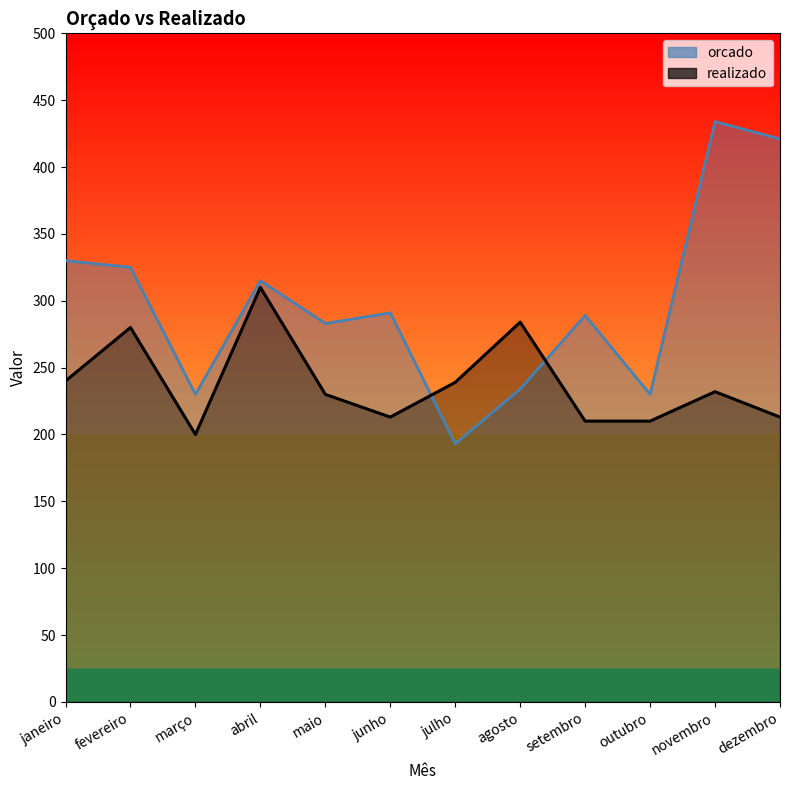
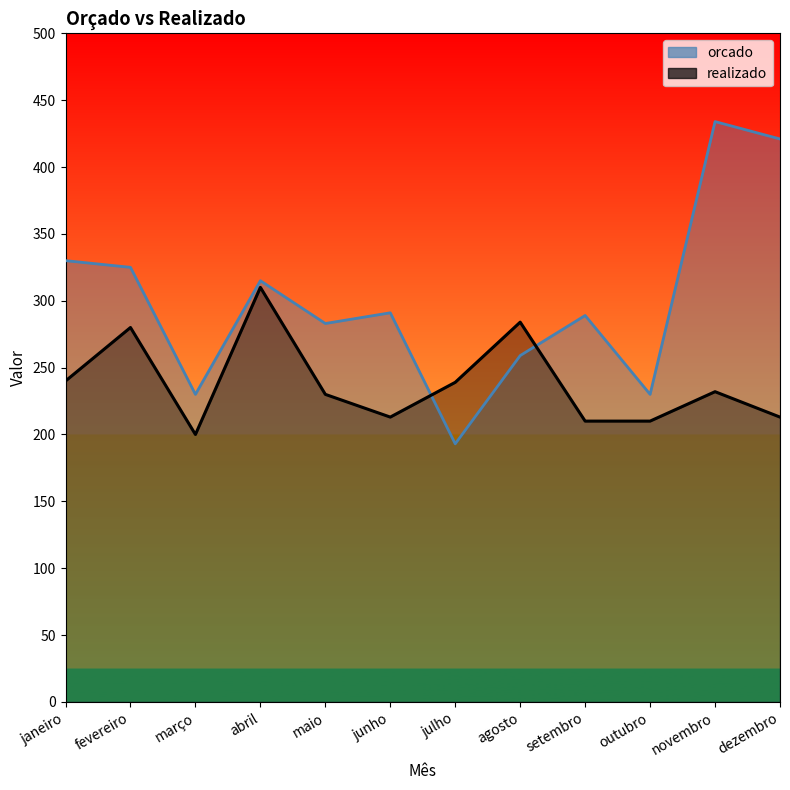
  {
    "orcado": {
      "janeiro": 330,
      "fevereiro": 325,
      "março": 230,
      "abril": 315,
      "maio": 283,
      "junho": 291,
      "julho": 193,
-     "agosto": 234,
+     "agosto": 259,
      "setembro": 289,
      "outubro": 230,
      "novembro": 434,
      "dezembro": 421
    },
    "realizado": {
      "janeiro": 240,
      "fevereiro": 280,
      "março": 200,
      "abril": 310,
      "maio": 230,
      "junho": 213,
      "julho": 239,
      "agosto": 284,
      "setembro": 210,
      "outubro": 210,
      "novembro": 232,
      "dezembro": 213
    }
  }
